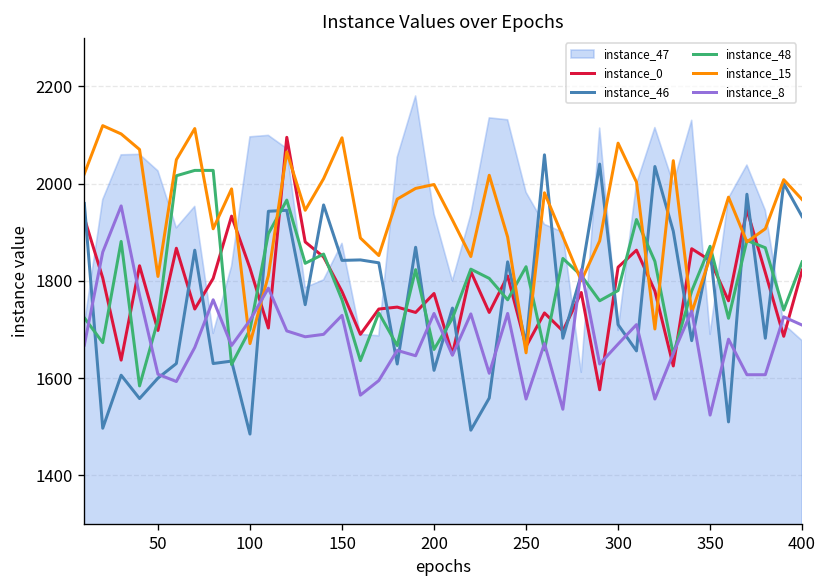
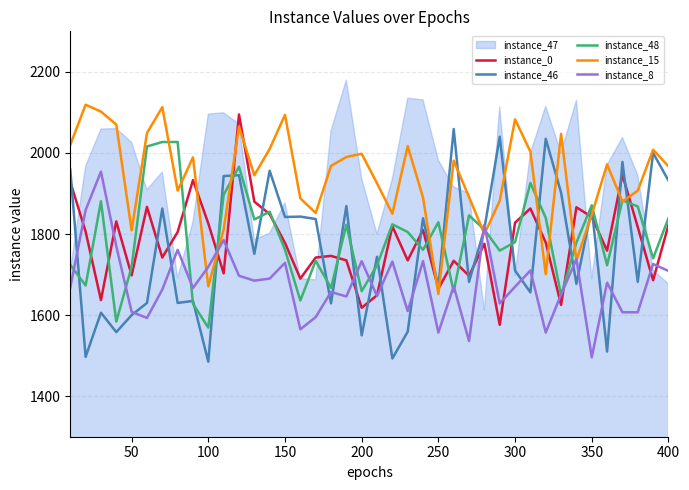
  {
    "instance_47": {
      "50": 2030,
      "100": 2100,
      "150": 1880,
      "200": 1940,
      "250": 1980,
      "300": 1700,
      "350": 1690,
      "400": 1680
    },
    "instance_0": {
      "50": 1700,
      "100": 1830,
      "150": 1780,
-     "200": 1770,
+     "200": 1620,
      "300": 1830,
      "400": 1820
    },
    "instance_46": {
      "50": 1600,
      "100": 1490,
      "150": 1840,
-     "200": 1620,
+     "200": 1550,
      "300": 1710,
      "350": 1860,
      "400": 1930
    },
    "instance_48": {
      "50": 1720,
-     "100": 1700,
+     "100": 1570,
      "150": 1760,
      "200": 1660,
      "250": 1830,
      "300": 1780,
      "350": 1870,
      "400": 1840
    },
    "instance_15": {
      "50": 1810,
      "100": 1670,
      "150": 2090,
      "200": 2000,
      "250": 1650,
      "300": 2080,
      "400": 1970
    },
    "instance_8": {
      "50": 1610,
      "100": 1720,
      "150": 1730,
      "200": 1730,
      "250": 1560,
      "300": 1670,
-     "350": 1520,
+     "350": 1500,
      "400": 1710
    }
  }
